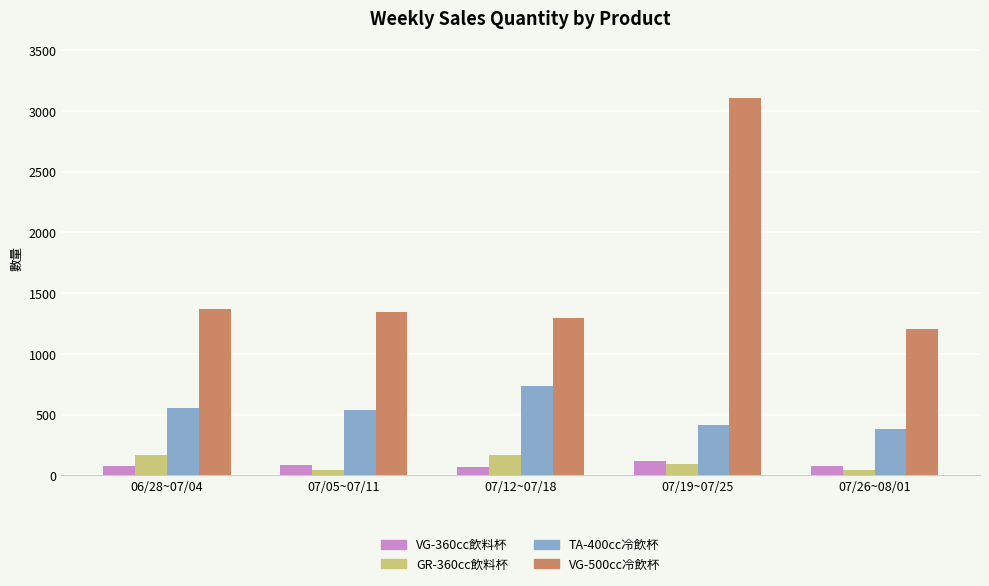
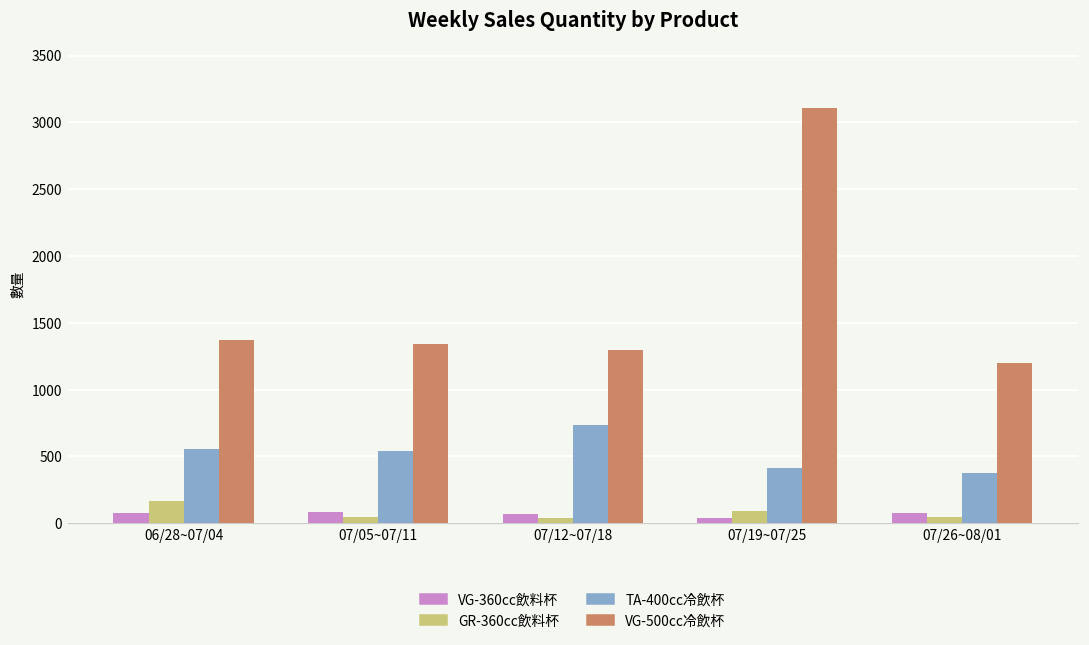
  {
    "VG-360cc飲料杯": {
      "06/28~07/04": 80,
      "07/05~07/11": 90,
      "07/12~07/18": 70,
-     "07/19~07/25": 120,
+     "07/19~07/25": 40,
      "07/26~08/01": 70
    },
    "GR-360cc飲料杯": {
      "06/28~07/04": 170,
      "07/05~07/11": 50,
-     "07/12~07/18": 160,
+     "07/12~07/18": 40,
      "07/19~07/25": 90,
      "07/26~08/01": 50
    },
    "TA-400cc冷飲杯": {
      "06/28~07/04": 560,
      "07/05~07/11": 540,
      "07/12~07/18": 740,
      "07/19~07/25": 420,
      "07/26~08/01": 380
    },
    "VG-500cc冷飲杯": {
      "06/28~07/04": 1370,
      "07/05~07/11": 1340,
      "07/12~07/18": 1300,
      "07/19~07/25": 3110,
      "07/26~08/01": 1200
    }
  }
